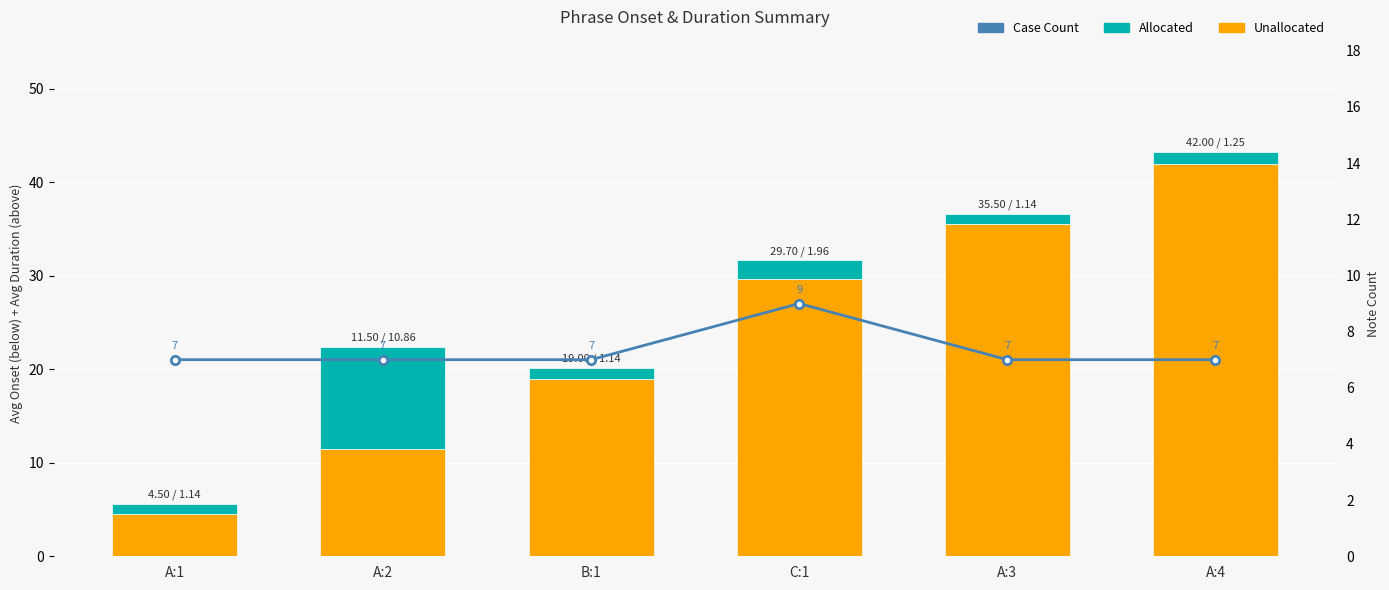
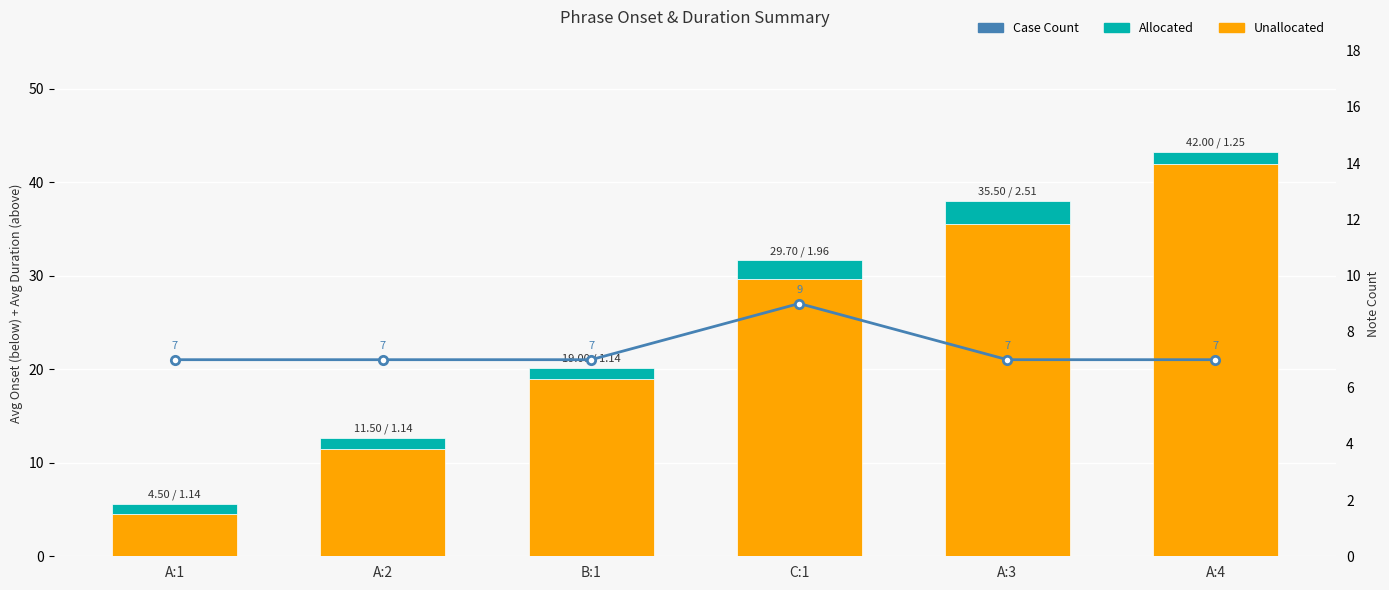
  {
    "Unallocated": {
      "A:1": 4.50,
      "C:1": 29.70,
      "A:3": 35.50,
      "A:4": 42.00
    },
    "Allocated": {
      "A:1": 1.14,
-     "A:2": 10.86,
+     "A:2": 1.14,
      "C:1": 1.96,
-     "A:3": 1.14,
+     "A:3": 2.51,
      "A:4": 1.25
    },
    "Case Count": {
      "A:1": 7,
      "B:1": 7,
      "C:1": 9,
      "A:3": 7,
      "A:4": 7
    }
  }
